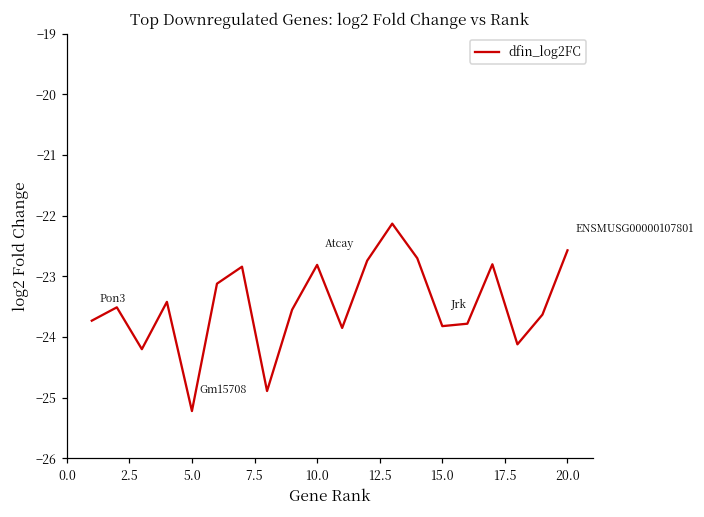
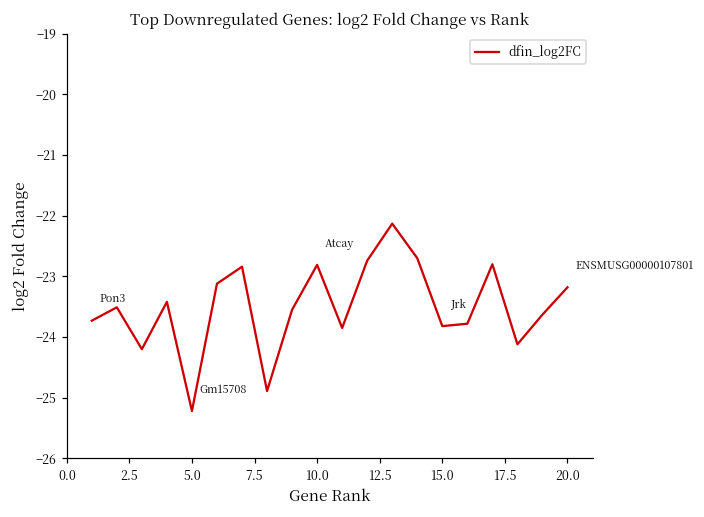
  {
    "5.0": -25.2,
    "10.0": -22.8,
    "15.0": -23.8,
-   "20.0": -22.6
+   "20.0": -23.2
  }
